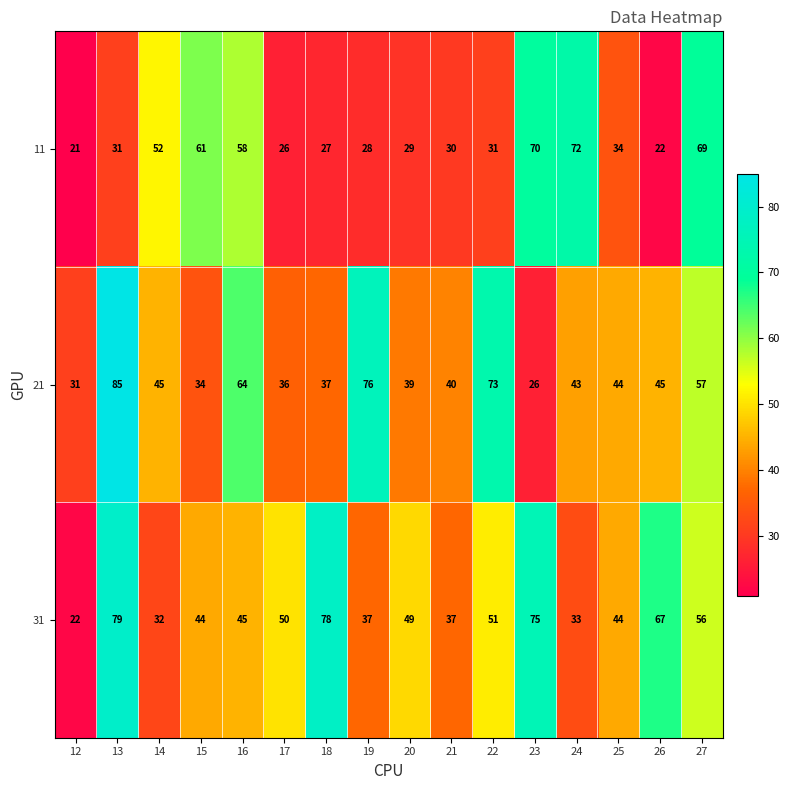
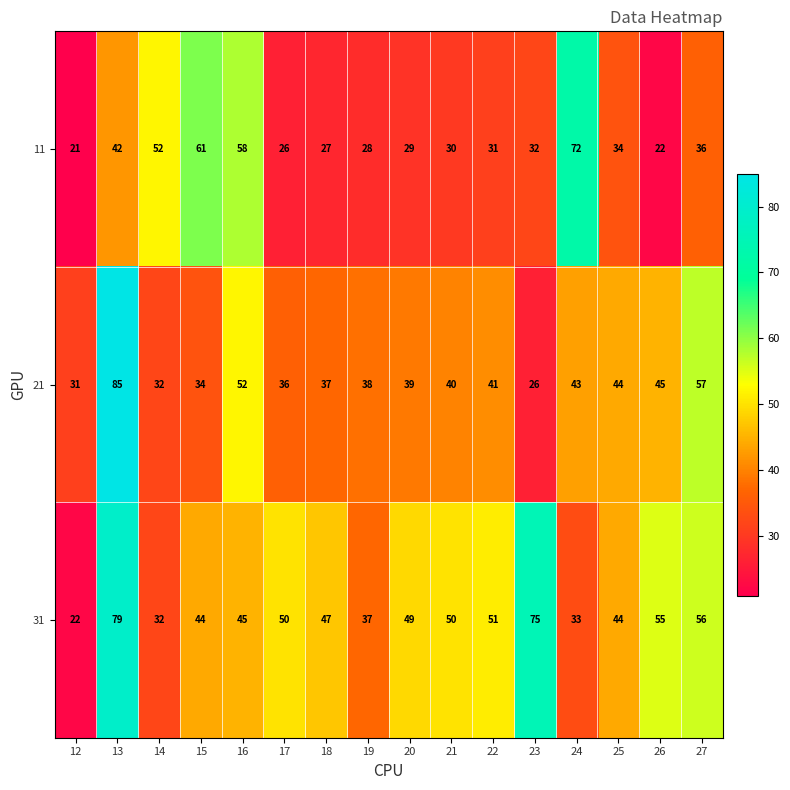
  {
    "11": {
      "12": 21,
-     "13": 31,
+     "13": 42,
      "14": 52,
      "15": 61,
      "16": 58,
      "17": 26,
      "18": 27,
      "19": 28,
      "20": 29,
      "21": 30,
      "22": 31,
-     "23": 70,
+     "23": 32,
      "24": 72,
      "25": 34,
      "26": 22,
-     "27": 69
+     "27": 36
    },
    "21": {
      "12": 31,
      "13": 85,
-     "14": 45,
+     "14": 32,
      "15": 34,
-     "16": 64,
+     "16": 52,
      "17": 36,
      "18": 37,
-     "19": 76,
+     "19": 38,
      "20": 39,
      "21": 40,
-     "22": 73,
+     "22": 41,
      "23": 26,
      "24": 43,
      "25": 44,
      "26": 45,
      "27": 57
    },
    "31": {
      "12": 22,
      "13": 79,
      "14": 32,
      "15": 44,
      "16": 45,
      "17": 50,
-     "18": 78,
+     "18": 47,
      "19": 37,
      "20": 49,
-     "21": 37,
+     "21": 50,
      "22": 51,
      "23": 75,
      "24": 33,
      "25": 44,
-     "26": 67,
+     "26": 55,
      "27": 56
    }
  }
